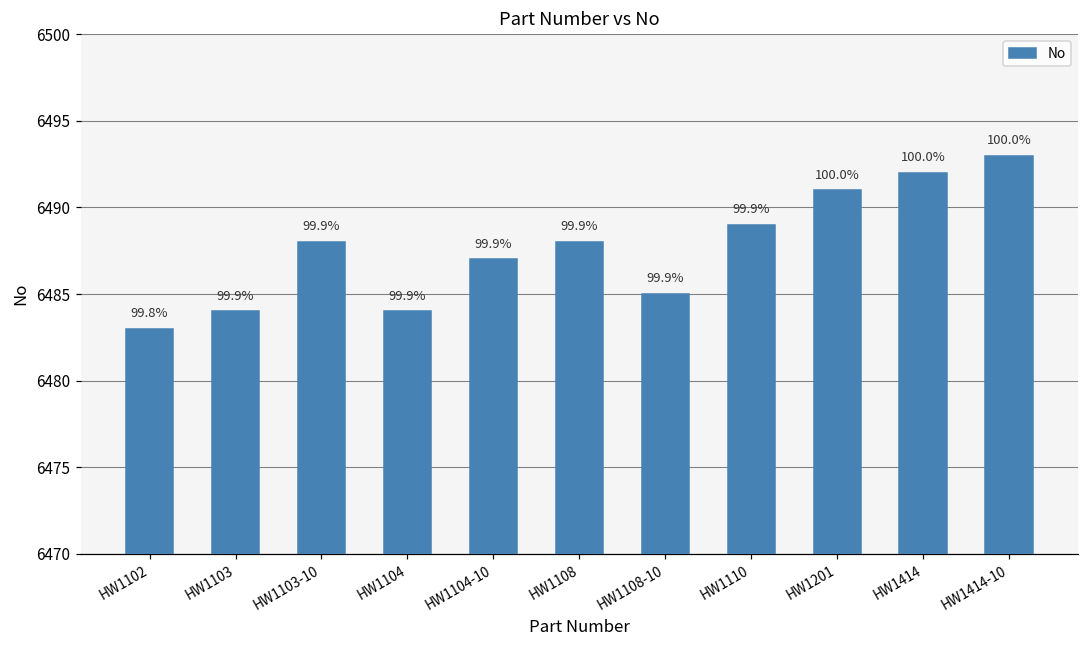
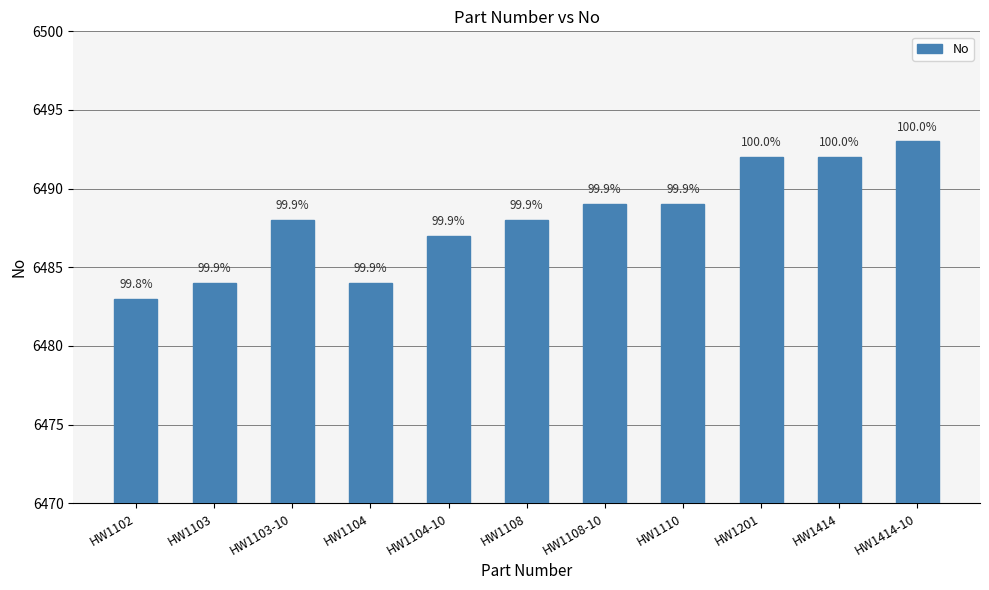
  {
-   "HW1108-10": 6485,
-   "HW1201": 6491
+   "HW1108-10": 6489,
+   "HW1201": 6492
  }
